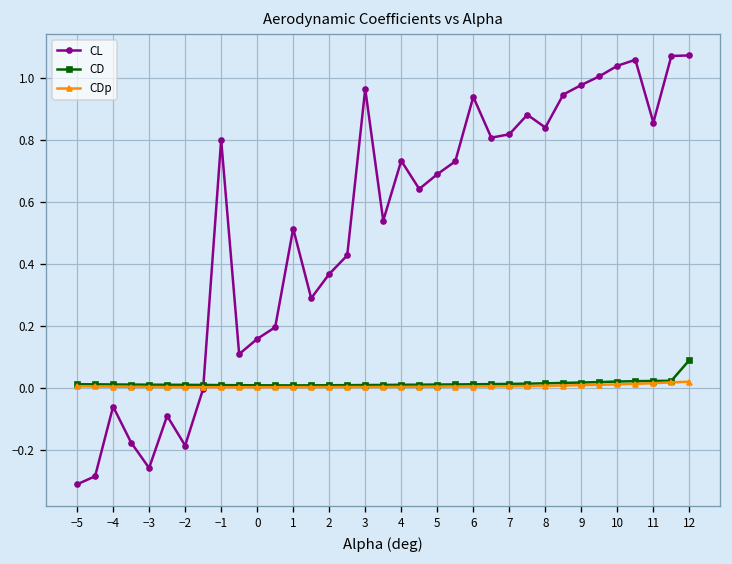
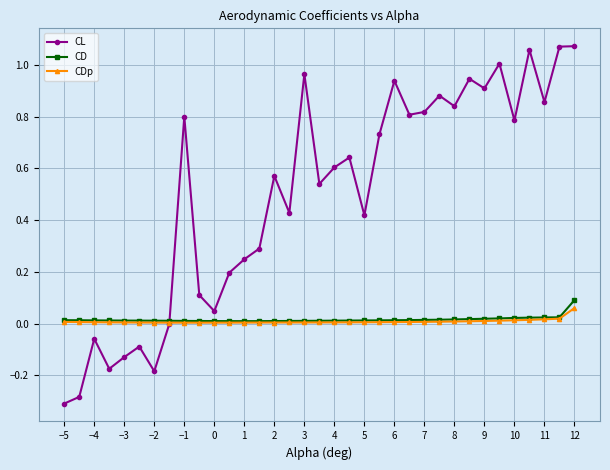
  {
    "CL": {
      "−5": -0.31,
      "−4": -0.06,
-     "−3": -0.26,
+     "−3": -0.13,
      "−2": -0.18,
      "−1": 0.80,
-     "0": 0.16,
-     "1": 0.51,
-     "2": 0.37,
+     "0": 0.05,
+     "1": 0.25,
+     "2": 0.57,
      "3": 0.96,
-     "4": 0.73,
-     "5": 0.69,
+     "4": 0.60,
+     "5": 0.42,
      "6": 0.94,
      "7": 0.82,
      "8": 0.84,
-     "9": 0.98,
-     "10": 1.04,
+     "9": 0.91,
+     "10": 0.79,
      "11": 0.86,
      "12": 1.07
    },
    "CD": {
      "12": 0.09
    },
    "CDp": {
-     "12": 0.02
+     "12": 0.06
    }
  }
